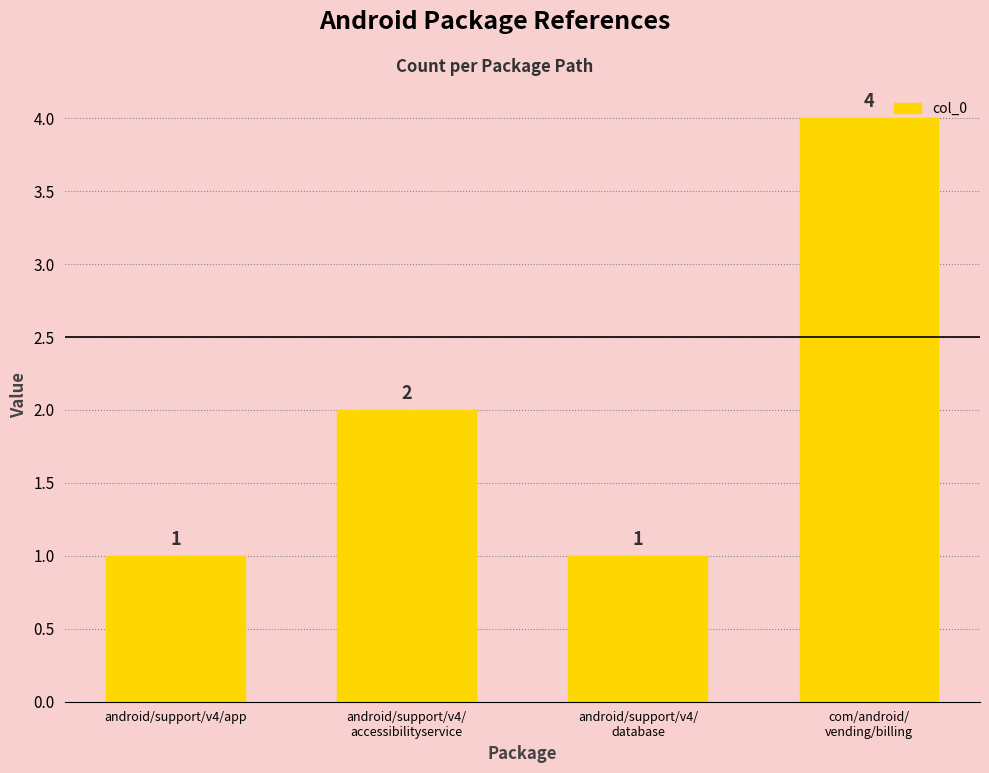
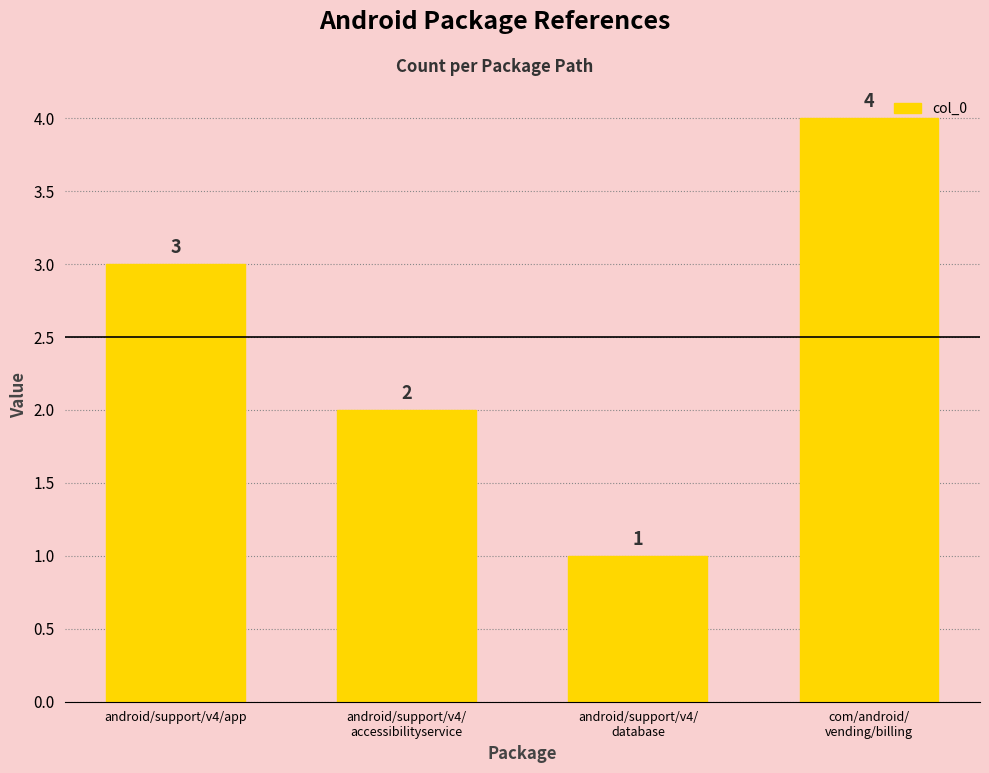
  {
-   "android/support/v4/app": 1,
+   "android/support/v4/app": 3,
    "android/support/v4/ accessibilityservice": 2,
    "android/support/v4/ database": 1,
    "com/android/ vending/billing": 4
  }
